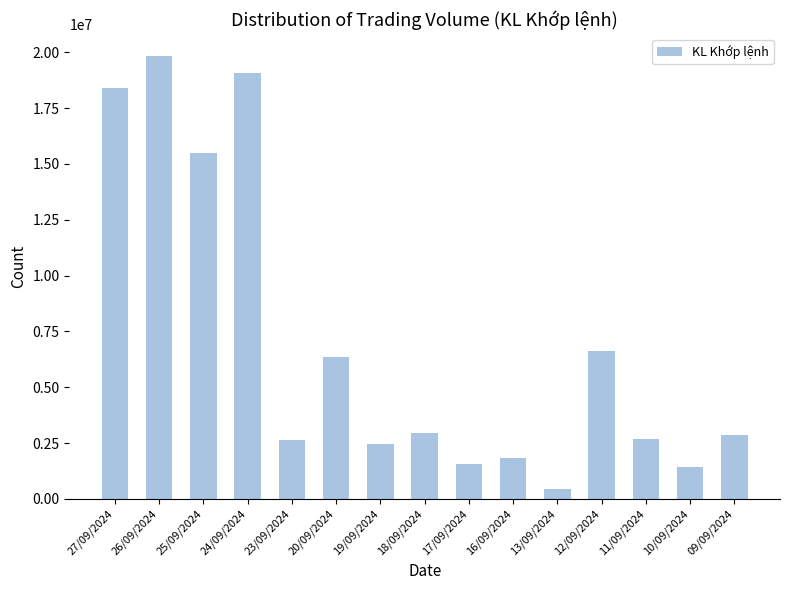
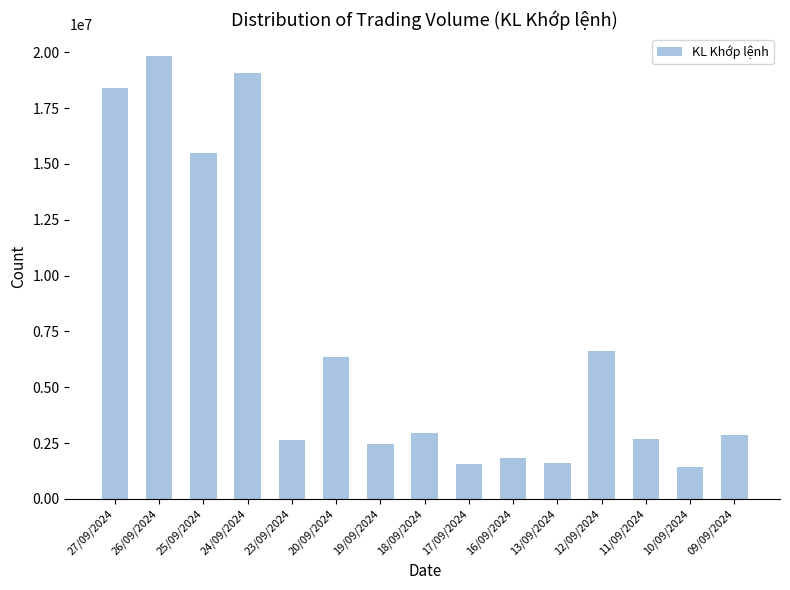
  {
    "27/09/2024": 18400000,
    "26/09/2024": 19800000,
    "25/09/2024": 15500000,
    "24/09/2024": 19100000,
    "23/09/2024": 2600000,
    "20/09/2024": 6300000,
    "19/09/2024": 2500000,
    "18/09/2024": 3000000,
    "17/09/2024": 1500000,
    "16/09/2024": 1800000,
-   "13/09/2024": 500000,
+   "13/09/2024": 1600000,
    "12/09/2024": 6600000,
    "11/09/2024": 2700000,
    "10/09/2024": 1400000,
    "09/09/2024": 2800000
  }
